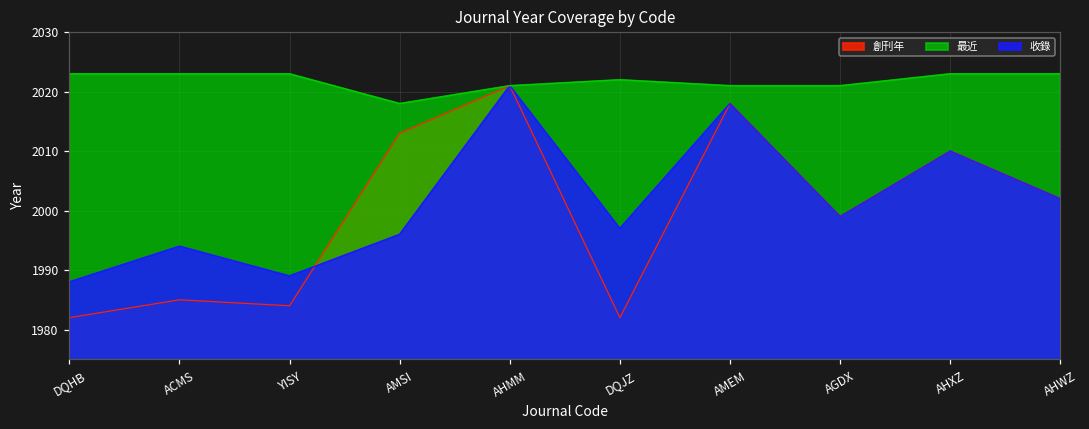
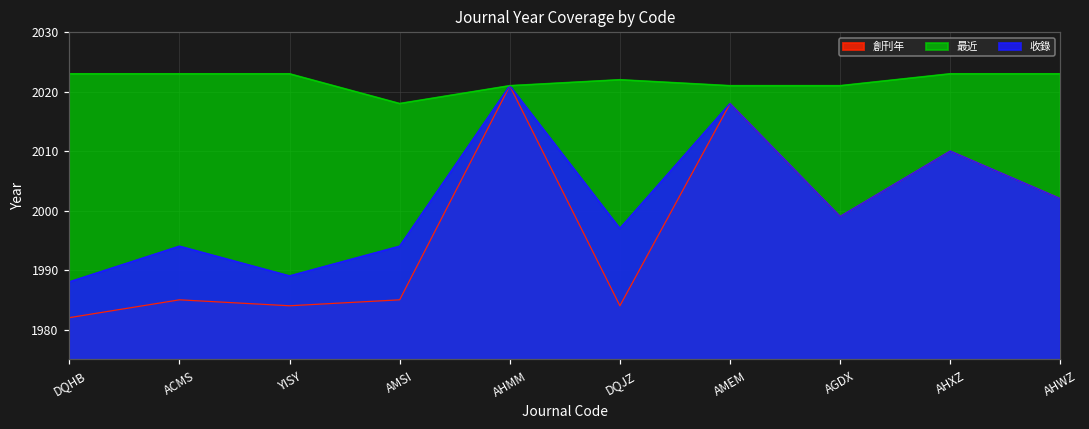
  {
    "創刊年": {
      "DQHB": 1982,
      "ACMS": 1985,
      "YISY": 1984,
-     "AMSI": 2013,
-     "DQJZ": 1982
+     "AMSI": 1985,
+     "DQJZ": 1984
    },
    "最近": {
      "DQHB": 2023,
      "ACMS": 2023,
      "YISY": 2023,
      "AMSI": 2018,
      "DQJZ": 2022,
      "AMEM": 2021,
      "AGDX": 2021,
      "AHXZ": 2023,
      "AHWZ": 2023
    },
    "收錄": {
      "DQHB": 1988,
      "ACMS": 1994,
      "YISY": 1989,
-     "AMSI": 1996,
+     "AMSI": 1994,
      "DQJZ": 1997
    }
  }
